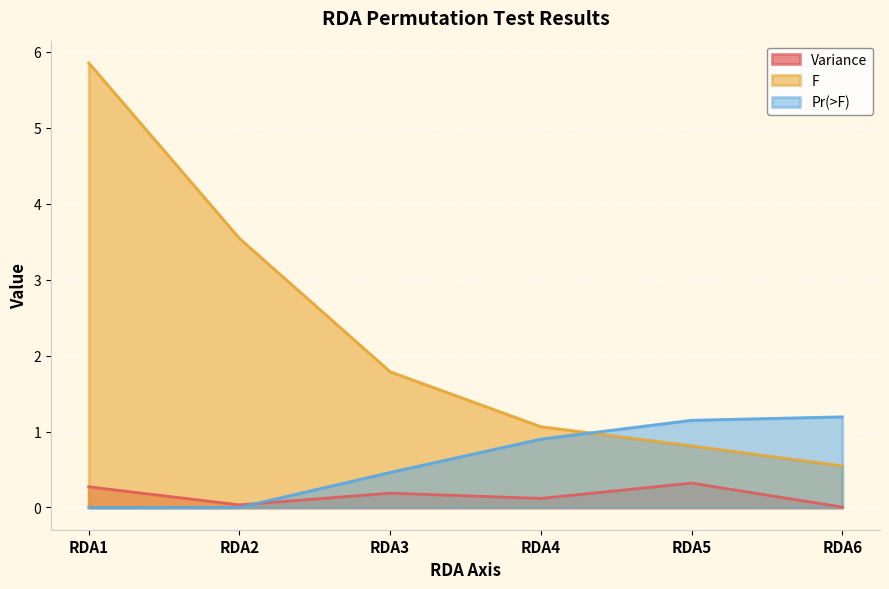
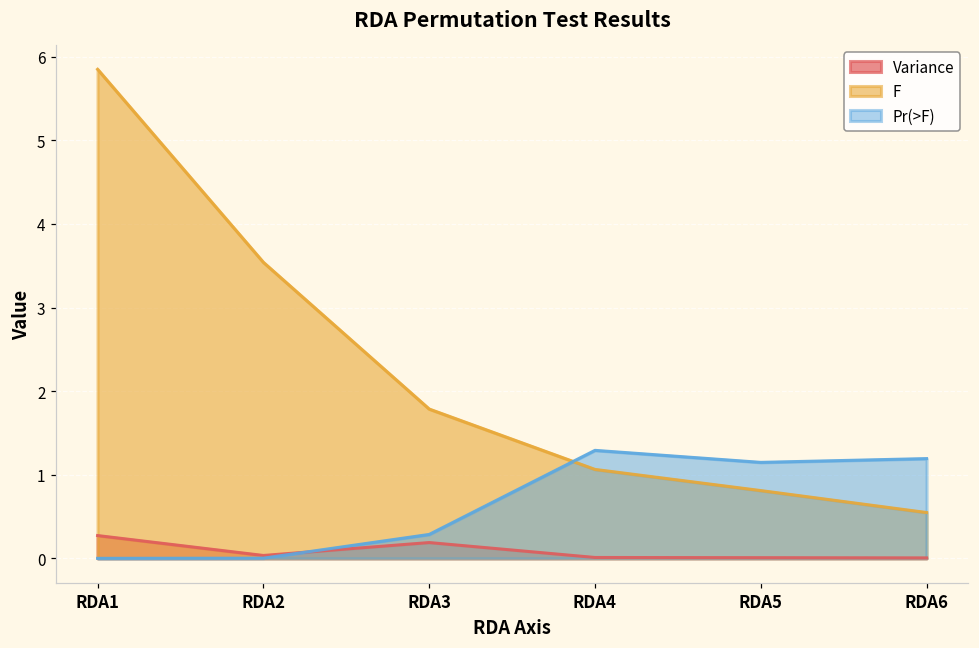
  {
    "Variance": {
      "RDA1": 0.3,
      "RDA3": 0.2,
-     "RDA4": 0.1,
-     "RDA5": 0.3,
+     "RDA4": 0.0,
+     "RDA5": 0.0,
      "RDA6": 0.0
    },
    "F": {
      "RDA1": 5.9,
      "RDA2": 3.5,
      "RDA3": 1.8,
      "RDA4": 1.1,
      "RDA5": 0.8,
      "RDA6": 0.5
    },
    "Pr(>F)": {
      "RDA1": 0.0,
-     "RDA3": 0.5,
-     "RDA4": 0.9,
+     "RDA3": 0.3,
+     "RDA4": 1.3,
      "RDA5": 1.1,
      "RDA6": 1.2
    }
  }
